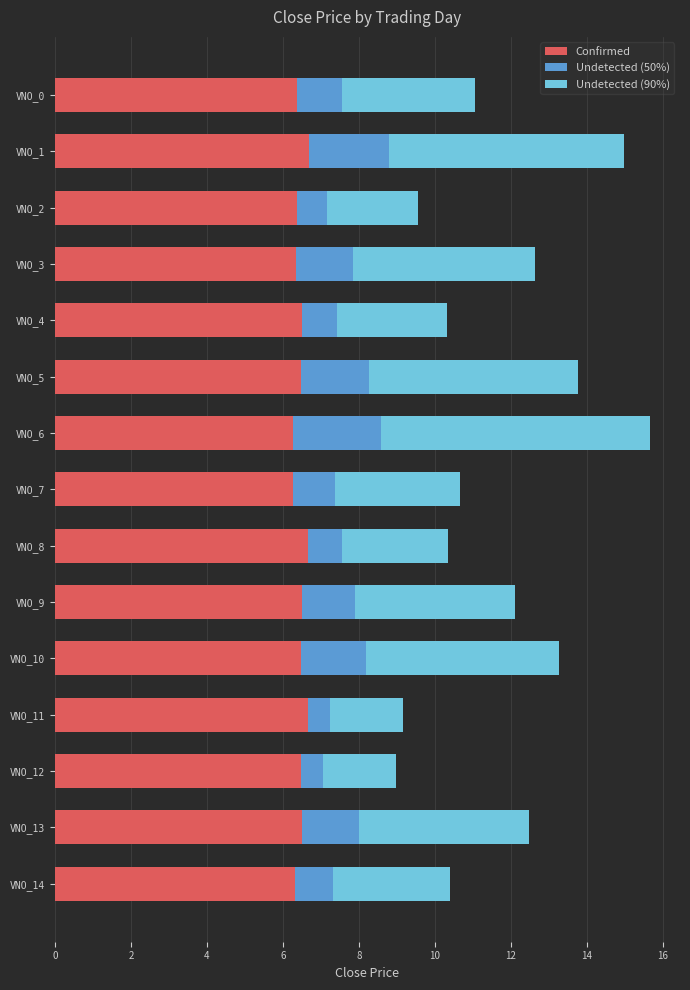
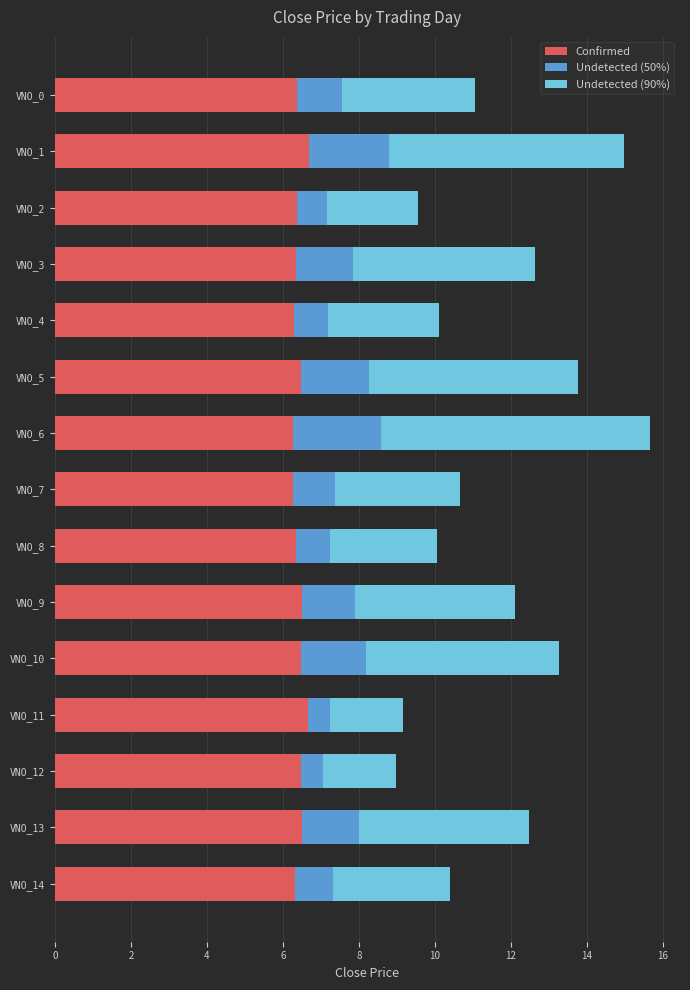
  {
    "Confirmed": {
      "VNO_0": 6.4,
      "VNO_1": 6.7,
      "VNO_2": 6.4,
      "VNO_3": 6.3,
-     "VNO_4": 6.5,
+     "VNO_4": 6.3,
      "VNO_5": 6.5,
      "VNO_6": 6.3,
      "VNO_7": 6.3,
-     "VNO_8": 6.7,
+     "VNO_8": 6.4,
      "VNO_9": 6.5,
      "VNO_10": 6.5,
      "VNO_11": 6.7,
      "VNO_12": 6.5,
      "VNO_13": 6.5,
      "VNO_14": 6.3
    }
  }
